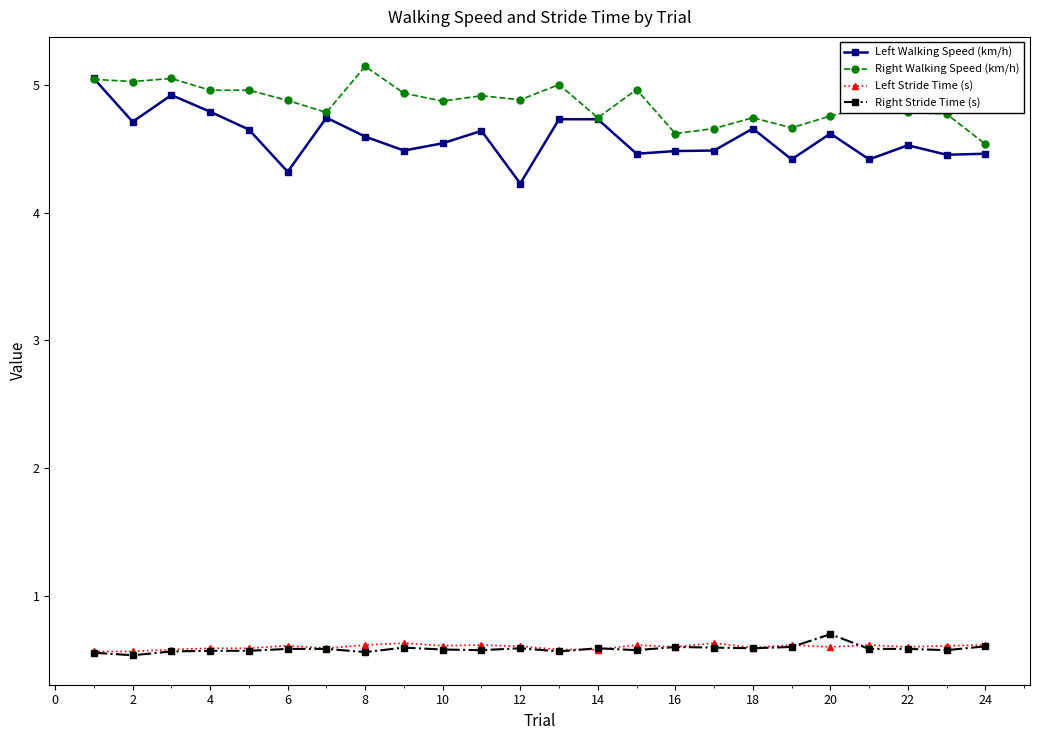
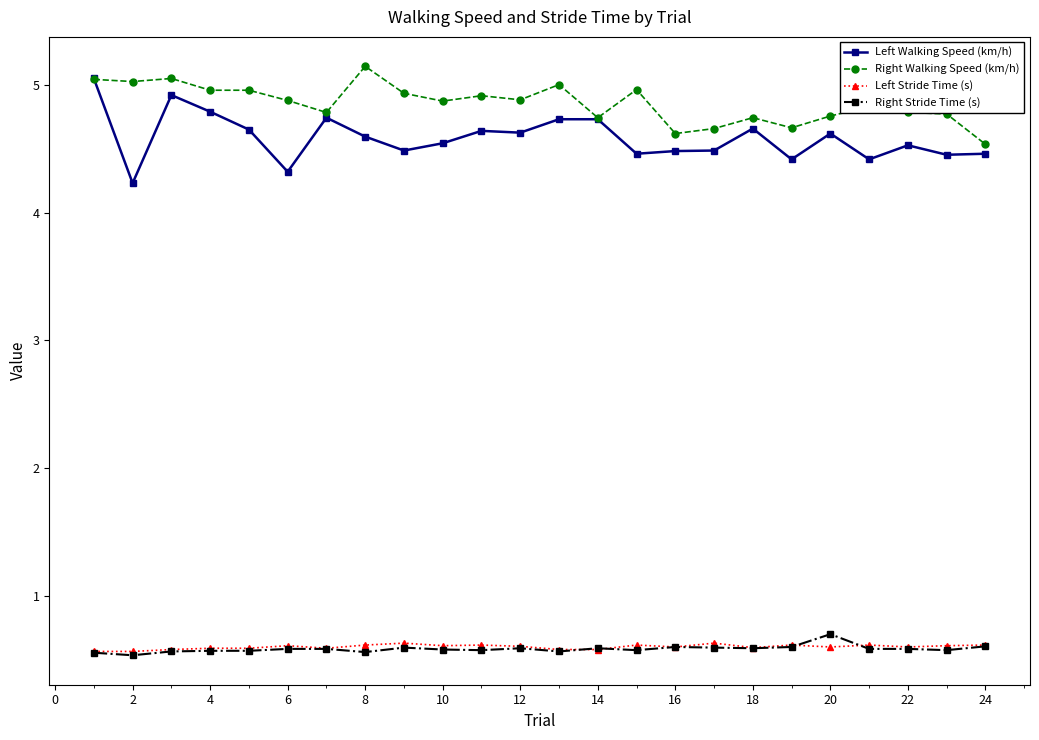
  {
    "Left Walking Speed (km/h)": {
-     "2": 4.71,
+     "2": 4.23,
      "4": 4.79,
      "6": 4.32,
      "8": 4.59,
      "10": 4.54,
-     "12": 4.23,
+     "12": 4.63,
      "16": 4.48,
      "18": 4.66,
      "20": 4.62,
      "22": 4.53,
      "24": 4.46
    },
    "Right Walking Speed (km/h)": {
      "2": 5.03,
      "4": 4.96,
      "6": 4.88,
      "8": 5.14,
      "10": 4.87,
      "12": 4.88,
      "16": 4.62,
      "18": 4.74,
      "20": 4.76,
      "24": 4.53
    },
    "Left Stride Time (s)": {
      "2": 0.57,
      "4": 0.59,
      "6": 0.61,
      "8": 0.62,
      "10": 0.61,
      "20": 0.60
    },
    "Right Stride Time (s)": {
      "2": 0.54,
      "4": 0.57,
      "6": 0.59,
      "8": 0.56,
      "10": 0.58,
      "20": 0.70
    }
  }
